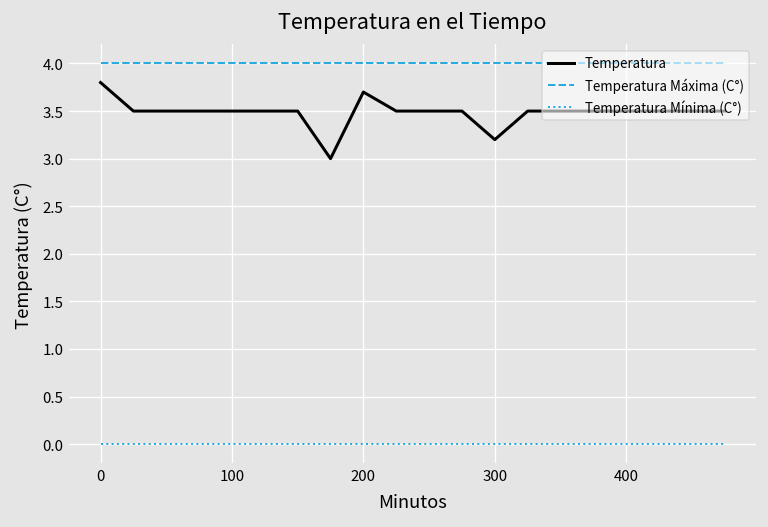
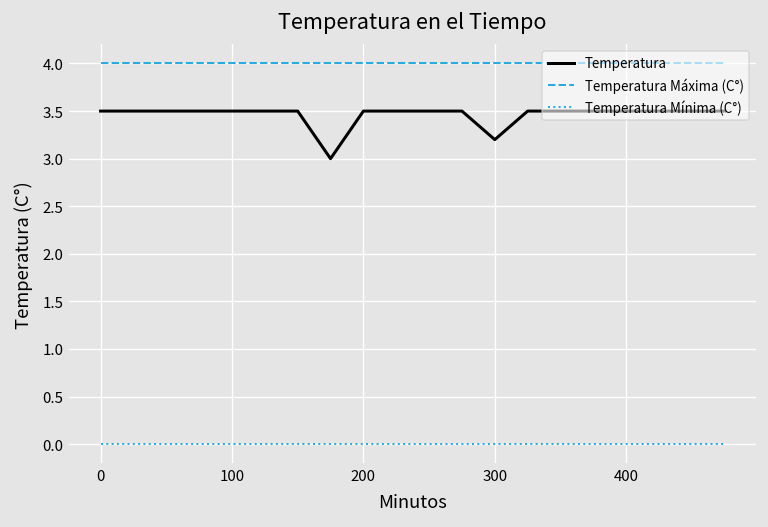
  {
    "Temperatura": {
-     "0": 3.8,
+     "0": 3.5,
      "100": 3.5,
-     "200": 3.7,
+     "200": 3.5,
      "300": 3.2
    }
  }
